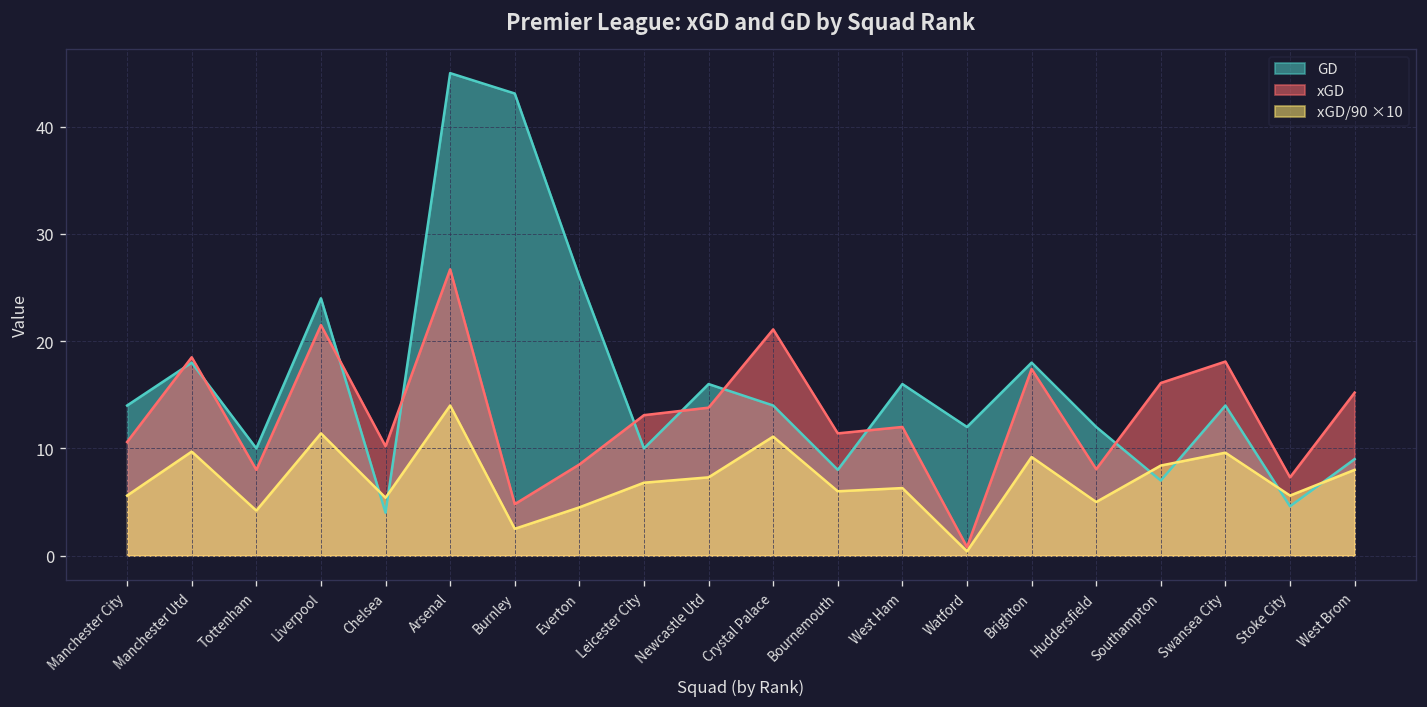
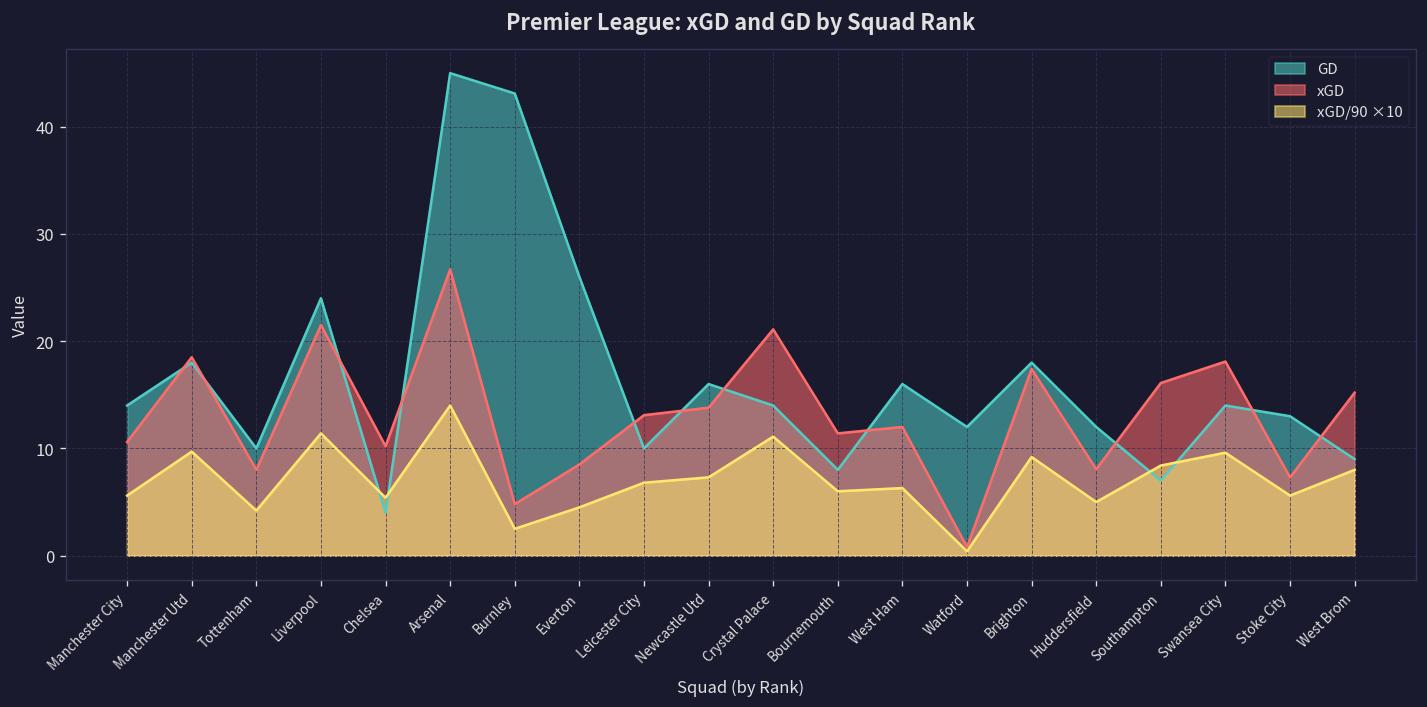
  {
    "GD": {
      "Manchester City": 14,
      "Manchester Utd": 18,
      "Tottenham": 10,
      "Liverpool": 24,
      "Chelsea": 4,
      "Arsenal": 45,
      "Burnley": 43,
      "Everton": 26,
      "Leicester City": 10,
      "Newcastle Utd": 16,
      "Crystal Palace": 14,
      "Bournemouth": 8,
      "West Ham": 16,
      "Watford": 12,
      "Brighton": 18,
      "Huddersfield": 12,
      "Southampton": 7,
      "Swansea City": 14,
-     "Stoke City": 5,
+     "Stoke City": 13,
      "West Brom": 9
    },
    "xGD": {
      "Manchester City": 11,
      "Manchester Utd": 19,
      "Tottenham": 8,
      "Liverpool": 22,
      "Chelsea": 10,
      "Arsenal": 27,
      "Burnley": 5,
      "Everton": 9,
      "Leicester City": 13,
      "Newcastle Utd": 14,
      "Crystal Palace": 21,
      "Bournemouth": 11,
      "West Ham": 12,
      "Watford": 1,
      "Brighton": 17,
      "Huddersfield": 8,
      "Southampton": 16,
      "Swansea City": 18,
      "Stoke City": 7,
      "West Brom": 15
    },
    "xGD/90 ×10": {
      "Manchester City": 6,
      "Manchester Utd": 10,
      "Tottenham": 4,
      "Liverpool": 11,
      "Chelsea": 5,
      "Arsenal": 14,
      "Burnley": 3,
      "Everton": 5,
      "Leicester City": 7,
      "Newcastle Utd": 7,
      "Crystal Palace": 11,
      "Bournemouth": 6,
      "West Ham": 6,
      "Watford": 0,
      "Brighton": 9,
      "Huddersfield": 5,
      "Southampton": 8,
      "Swansea City": 10,
      "Stoke City": 6,
      "West Brom": 8
    }
  }
